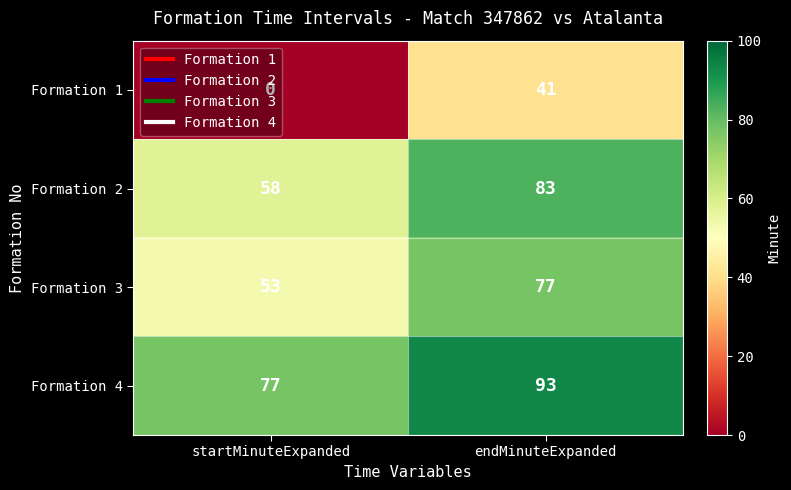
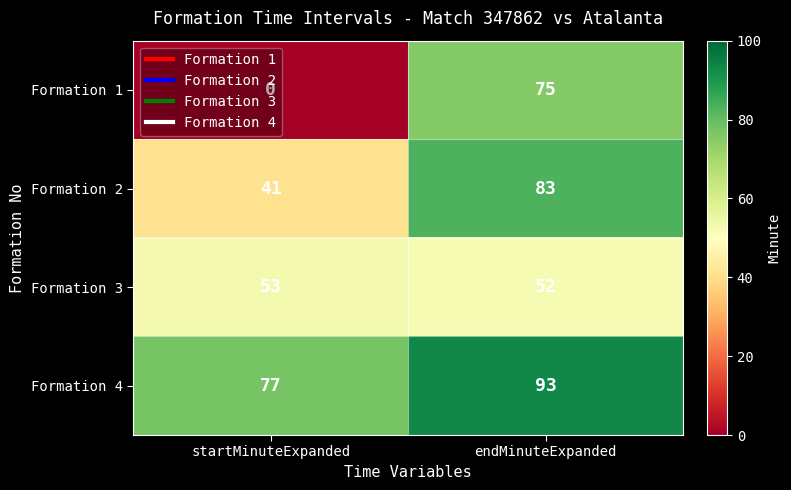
  {
    "Formation 1": {
-     "endMinuteExpanded": 41
+     "endMinuteExpanded": 75
    },
    "Formation 2": {
-     "startMinuteExpanded": 58,
+     "startMinuteExpanded": 41,
      "endMinuteExpanded": 83
    },
    "Formation 3": {
      "startMinuteExpanded": 53,
-     "endMinuteExpanded": 77
+     "endMinuteExpanded": 52
    },
    "Formation 4": {
      "startMinuteExpanded": 77,
      "endMinuteExpanded": 93
    }
  }
